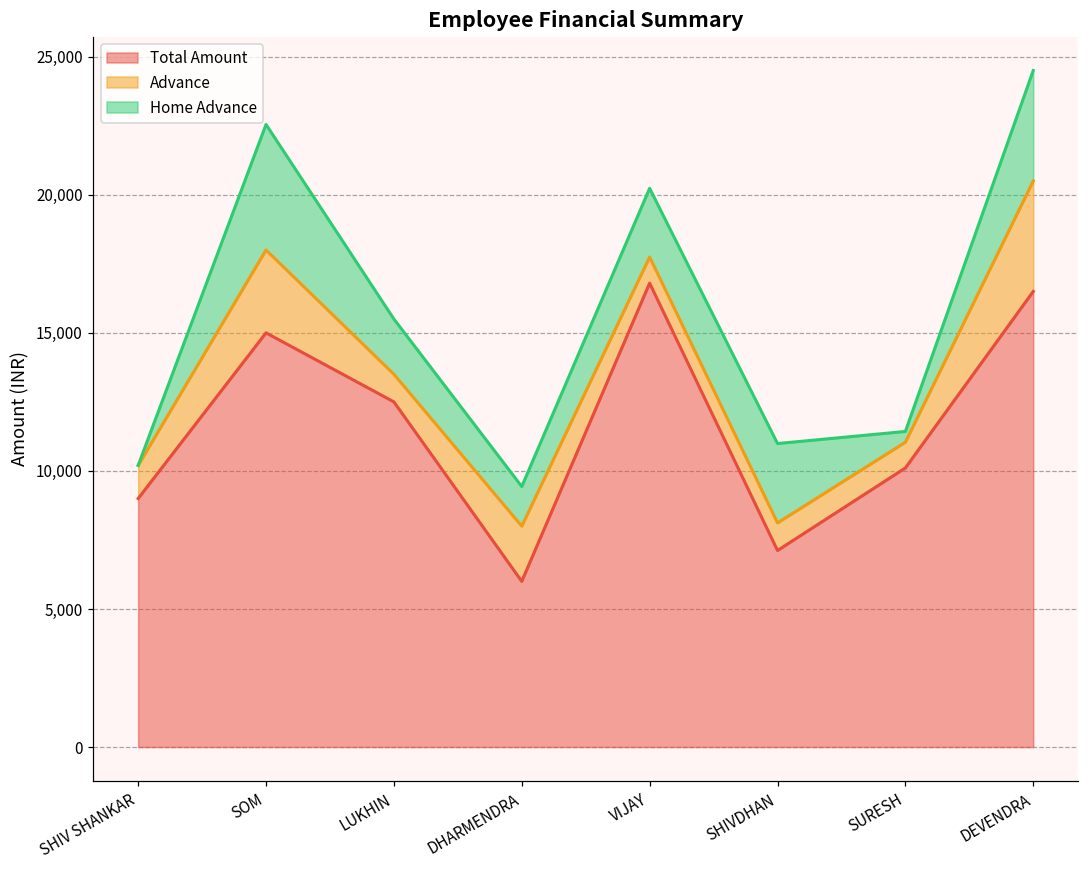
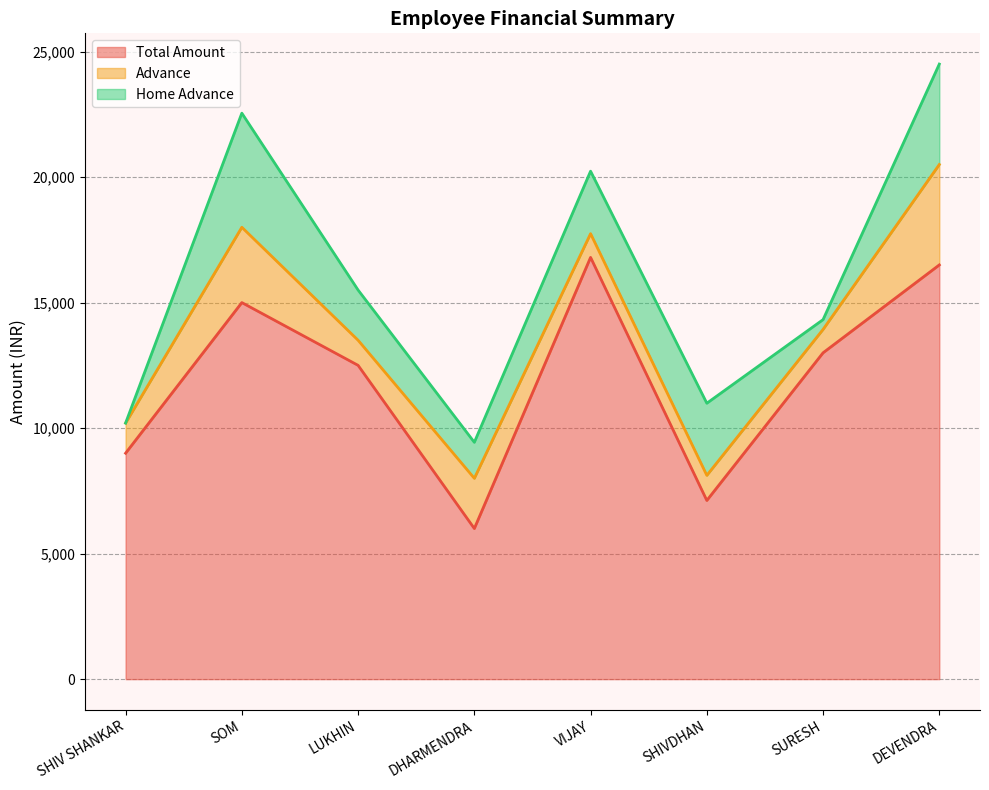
  {
    "Total Amount": {
      "SHIV SHANKAR": "9,000",
      "SOM": "15,000",
      "LUKHIN": "12,500",
      "DHARMENDRA": "6,000",
      "VIJAY": "16,800",
      "SHIVDHAN": "7,100",
-     "SURESH": "10,100",
+     "SURESH": "13,000",
      "DEVENDRA": "16,500"
    },
    "Advance": {
      "SOM": "3,000",
      "LUKHIN": "1,000",
      "DHARMENDRA": "2,000",
      "VIJAY": "900",
      "SHIVDHAN": "1,000",
      "SURESH": "900",
      "DEVENDRA": "4,000"
    },
    "Home Advance": {
      "SOM": "4,500",
      "LUKHIN": "2,000",
      "DHARMENDRA": "1,400",
      "VIJAY": "2,500",
      "SHIVDHAN": "2,900",
      "SURESH": "400",
      "DEVENDRA": "4,000"
    }
  }
